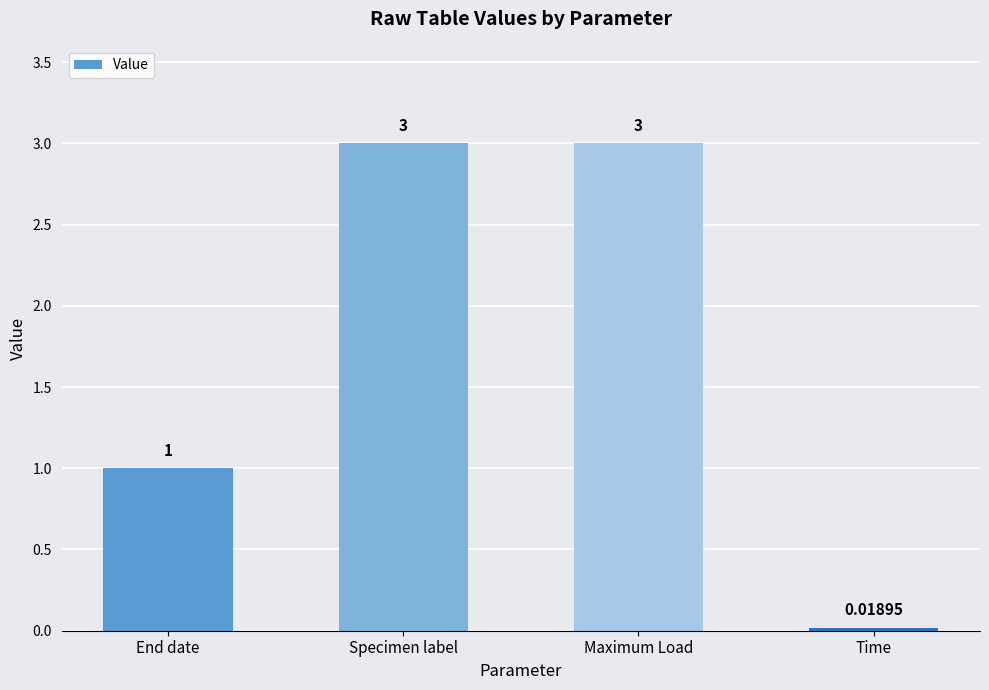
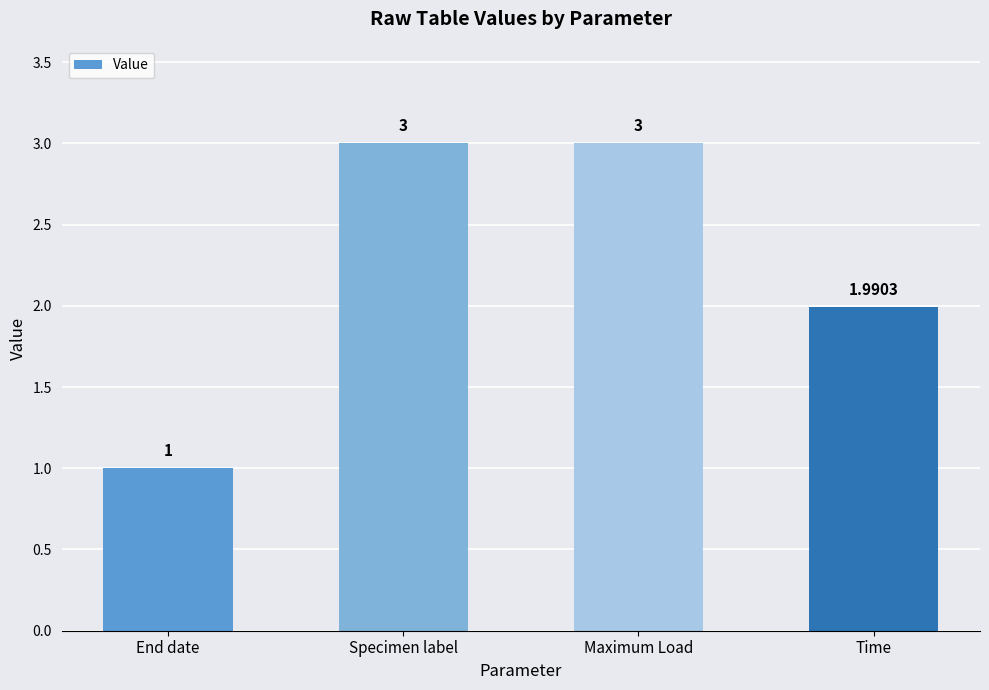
  {
    "End date": 1,
    "Specimen label": 3,
    "Maximum Load": 3,
-   "Time": 0.01895
+   "Time": 1.9903
  }
